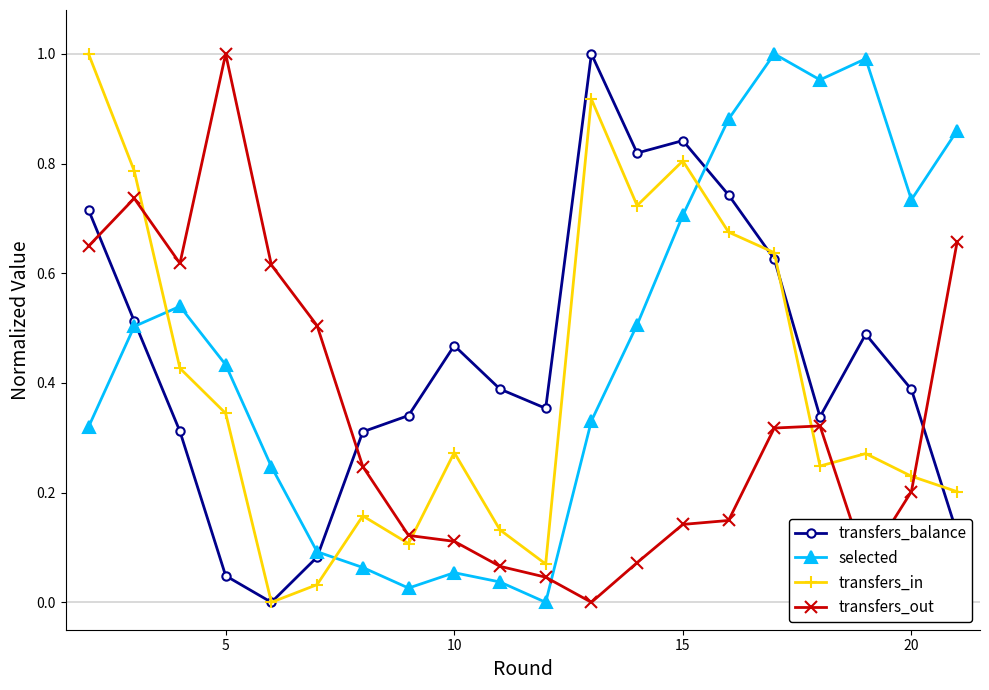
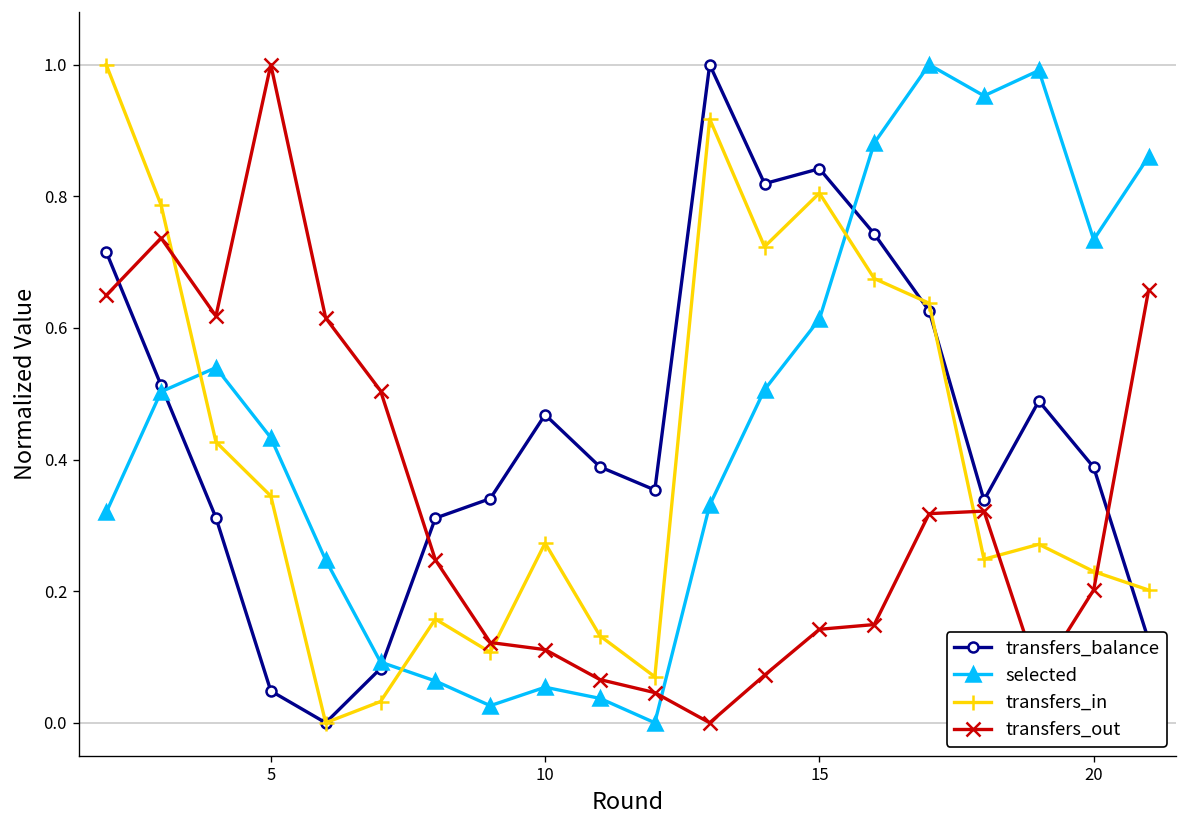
  {
    "transfers_balance": {
      "5": 0.05,
      "10": 0.47,
      "15": 0.84,
      "20": 0.39
    },
    "selected": {
      "5": 0.43,
      "10": 0.05,
-     "15": 0.71,
+     "15": 0.61,
      "20": 0.73
    },
    "transfers_in": {
      "5": 0.34,
      "10": 0.27,
      "15": 0.80,
      "20": 0.23
    },
    "transfers_out": {
      "5": 1.00,
      "10": 0.11,
      "15": 0.14,
      "20": 0.20
    }
  }
